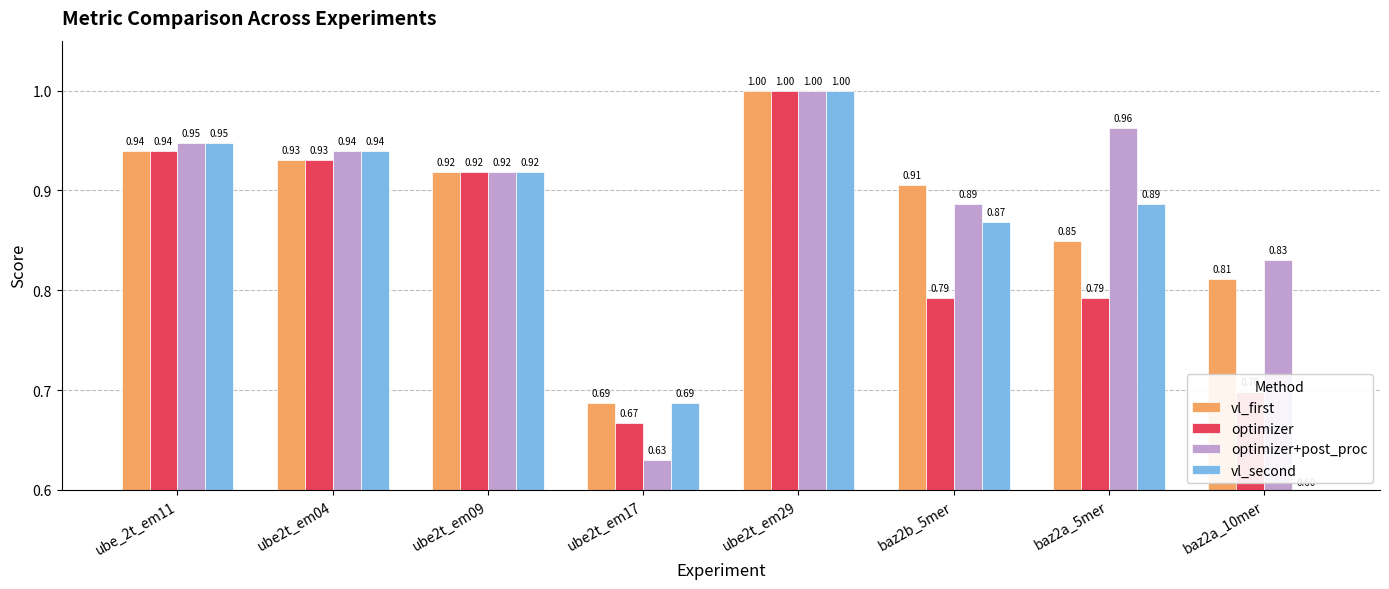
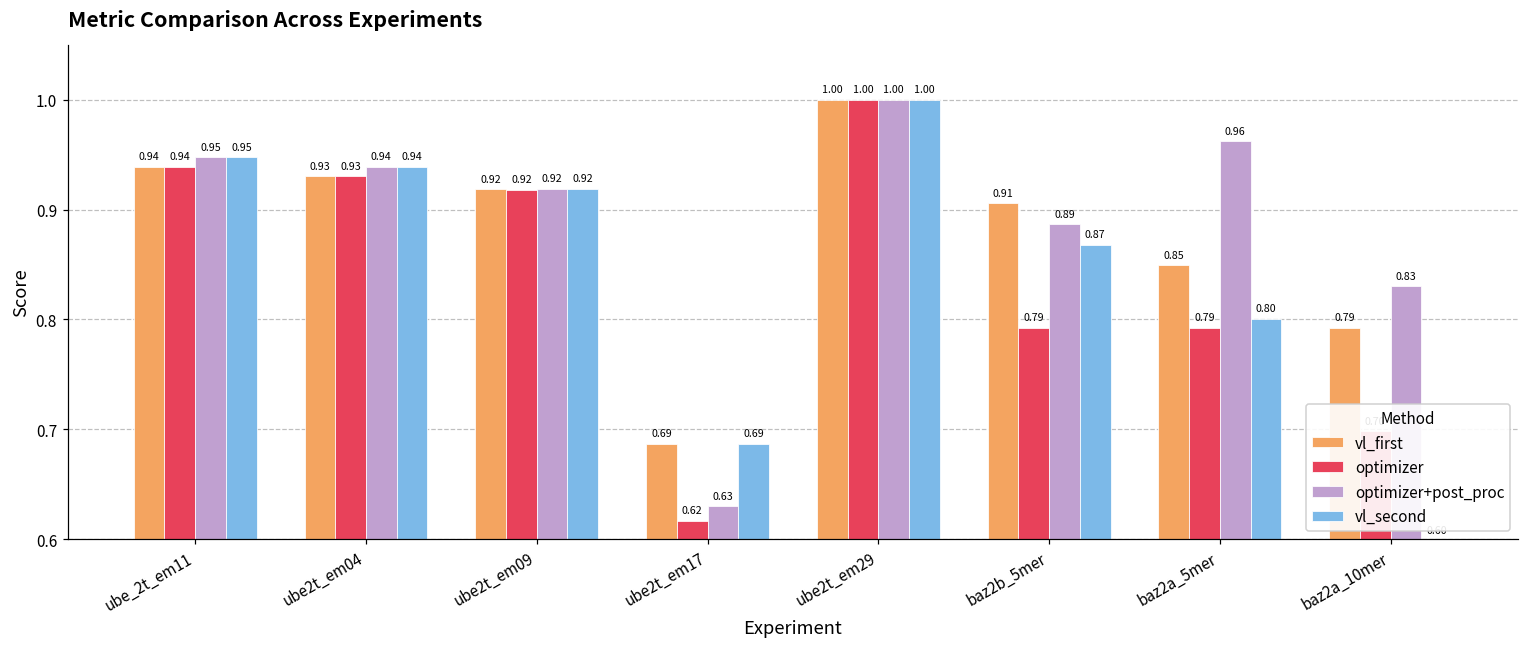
  {
    "vl_first": {
      "ube_2t_em11": 0.94,
      "ube2t_em04": 0.93,
      "ube2t_em09": 0.92,
      "ube2t_em17": 0.69,
      "ube2t_em29": 1.00,
      "baz2b_5mer": 0.91,
      "baz2a_5mer": 0.85,
-     "baz2a_10mer": 0.81
+     "baz2a_10mer": 0.79
    },
    "optimizer": {
      "ube_2t_em11": 0.94,
      "ube2t_em04": 0.93,
      "ube2t_em09": 0.92,
-     "ube2t_em17": 0.67,
+     "ube2t_em17": 0.62,
      "ube2t_em29": 1.00,
      "baz2b_5mer": 0.79,
      "baz2a_5mer": 0.79
    },
    "optimizer+post_proc": {
      "ube_2t_em11": 0.95,
      "ube2t_em04": 0.94,
      "ube2t_em09": 0.92,
      "ube2t_em17": 0.63,
      "ube2t_em29": 1.00,
      "baz2b_5mer": 0.89,
      "baz2a_5mer": 0.96,
      "baz2a_10mer": 0.83
    },
    "vl_second": {
      "ube_2t_em11": 0.95,
      "ube2t_em04": 0.94,
      "ube2t_em09": 0.92,
      "ube2t_em17": 0.69,
      "ube2t_em29": 1.00,
      "baz2b_5mer": 0.87,
-     "baz2a_5mer": 0.89
+     "baz2a_5mer": 0.80
    }
  }
